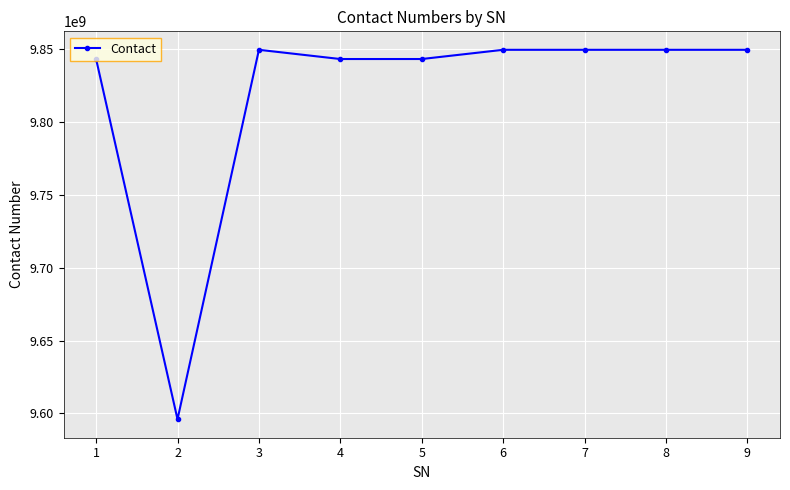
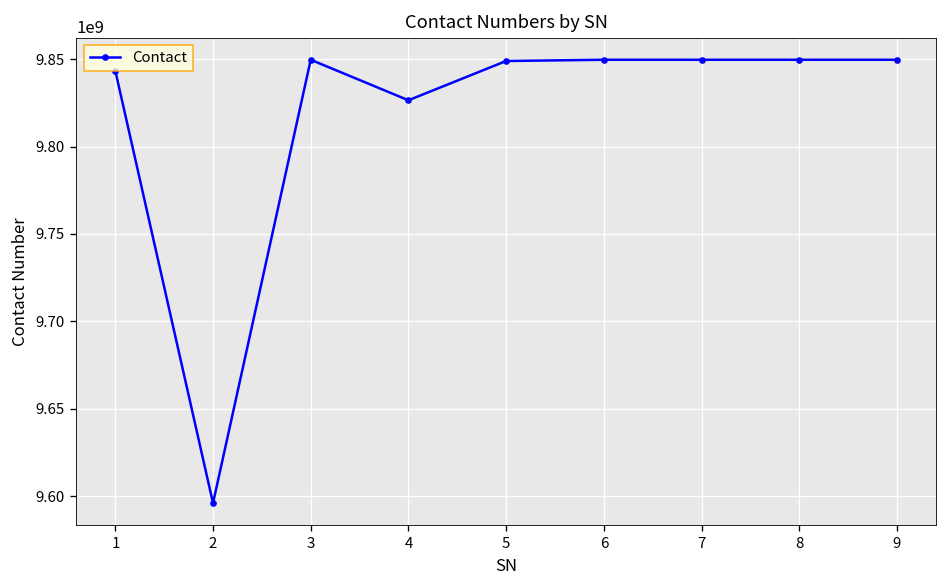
  {
    "2": 9596000000,
    "3": 9850000000,
-   "4": 9843000000,
-   "5": 9843000000,
+   "4": 9826000000,
+   "5": 9849000000,
    "6": 9850000000,
    "7": 9850000000,
    "8": 9850000000,
    "9": 9850000000
  }
